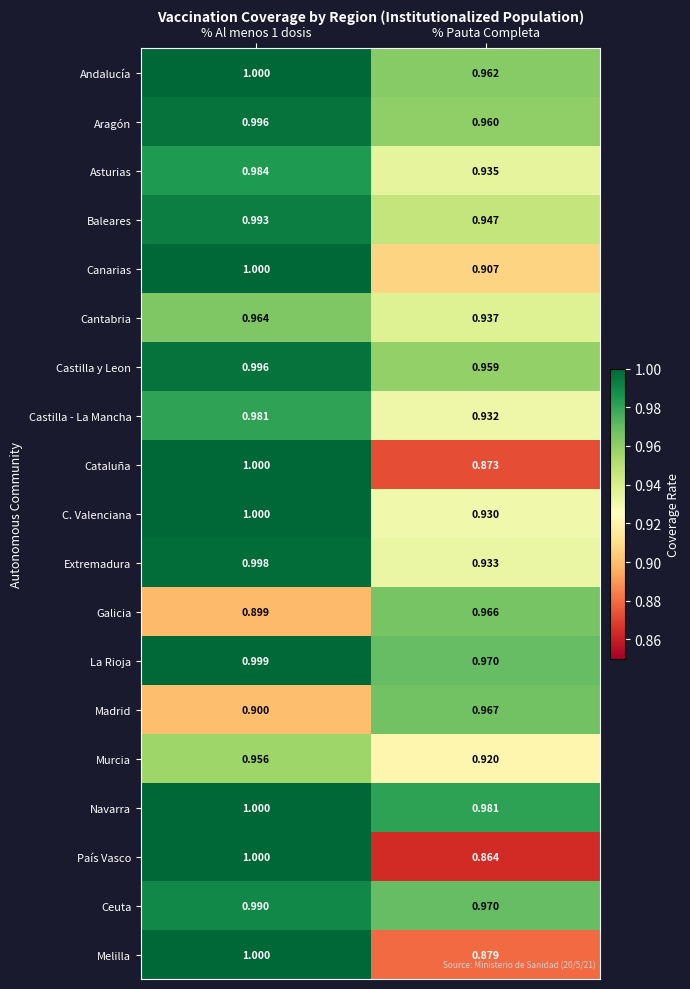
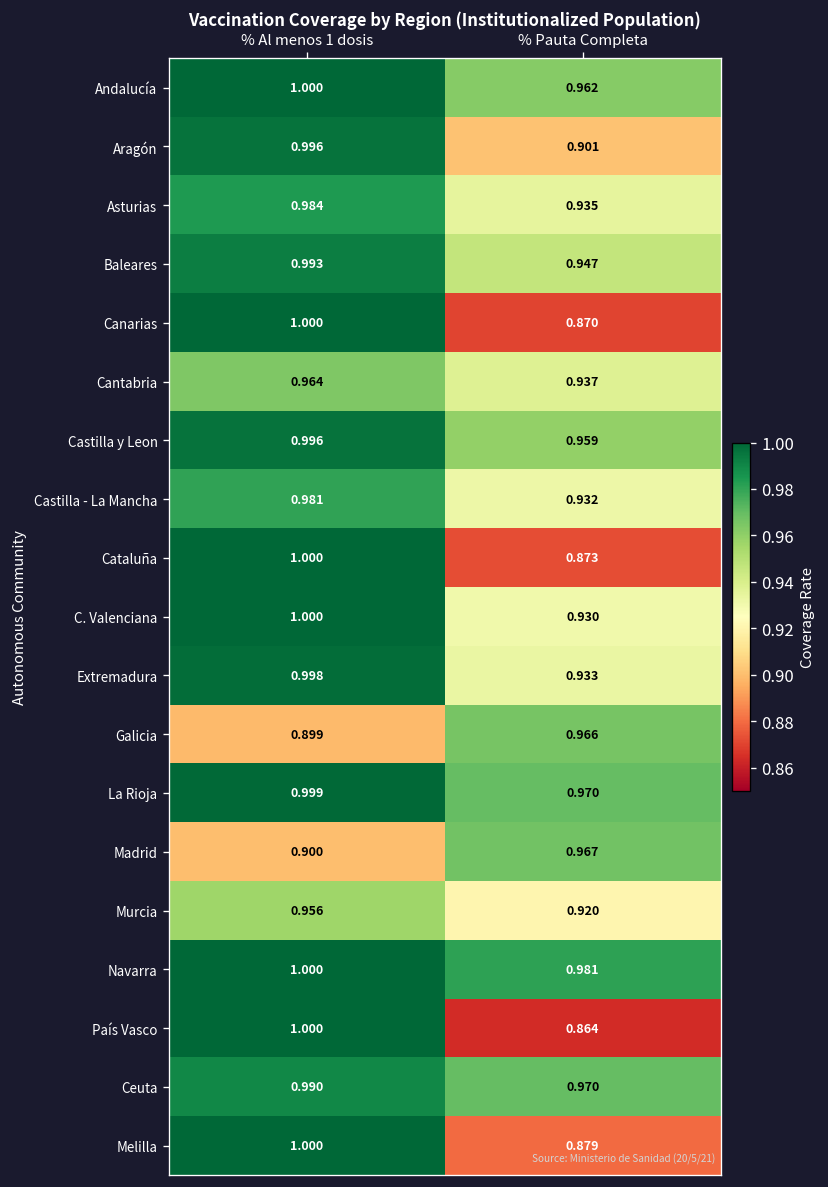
  {
    "Andalucía": {
      "% Al menos 1 dosis": 1.000,
      "% Pauta Completa": 0.962
    },
    "Aragón": {
      "% Al menos 1 dosis": 0.996,
-     "% Pauta Completa": 0.960
+     "% Pauta Completa": 0.901
    },
    "Asturias": {
      "% Al menos 1 dosis": 0.984,
      "% Pauta Completa": 0.935
    },
    "Baleares": {
      "% Al menos 1 dosis": 0.993,
      "% Pauta Completa": 0.947
    },
    "Canarias": {
      "% Al menos 1 dosis": 1.000,
-     "% Pauta Completa": 0.907
+     "% Pauta Completa": 0.870
    },
    "Cantabria": {
      "% Al menos 1 dosis": 0.964,
      "% Pauta Completa": 0.937
    },
    "Castilla y Leon": {
      "% Al menos 1 dosis": 0.996,
      "% Pauta Completa": 0.959
    },
    "Castilla - La Mancha": {
      "% Al menos 1 dosis": 0.981,
      "% Pauta Completa": 0.932
    },
    "Cataluña": {
      "% Al menos 1 dosis": 1.000,
      "% Pauta Completa": 0.873
    },
    "C. Valenciana": {
      "% Al menos 1 dosis": 1.000,
      "% Pauta Completa": 0.930
    },
    "Extremadura": {
      "% Al menos 1 dosis": 0.998,
      "% Pauta Completa": 0.933
    },
    "Galicia": {
      "% Al menos 1 dosis": 0.899,
      "% Pauta Completa": 0.966
    },
    "La Rioja": {
      "% Al menos 1 dosis": 0.999,
      "% Pauta Completa": 0.970
    },
    "Madrid": {
      "% Al menos 1 dosis": 0.900,
      "% Pauta Completa": 0.967
    },
    "Murcia": {
      "% Al menos 1 dosis": 0.956,
      "% Pauta Completa": 0.920
    },
    "Navarra": {
      "% Al menos 1 dosis": 1.000,
      "% Pauta Completa": 0.981
    },
    "País Vasco": {
      "% Al menos 1 dosis": 1.000,
      "% Pauta Completa": 0.864
    },
    "Ceuta": {
      "% Al menos 1 dosis": 0.990,
      "% Pauta Completa": 0.970
    },
    "Melilla": {
      "% Al menos 1 dosis": 1.000
    }
  }
